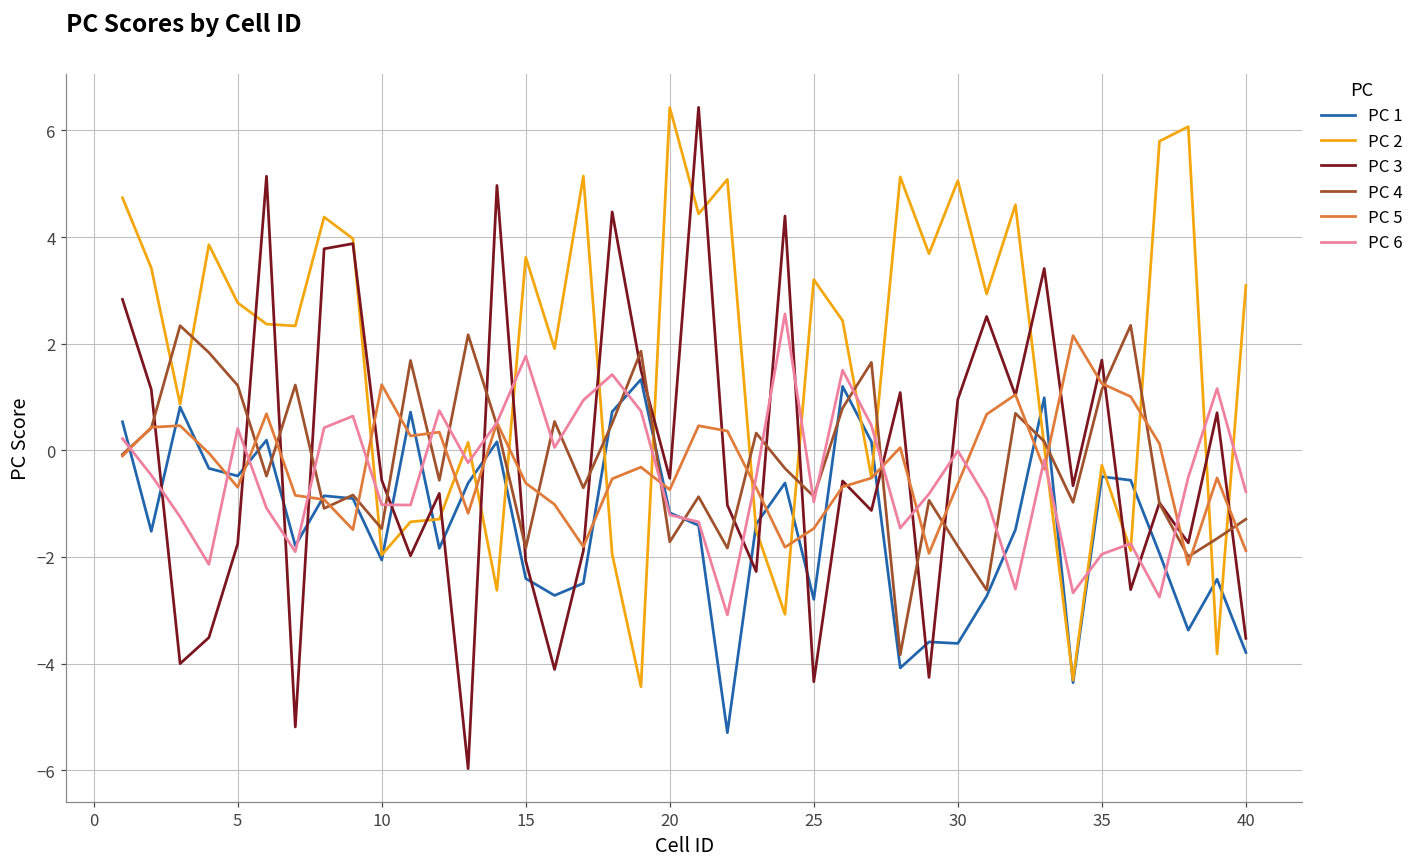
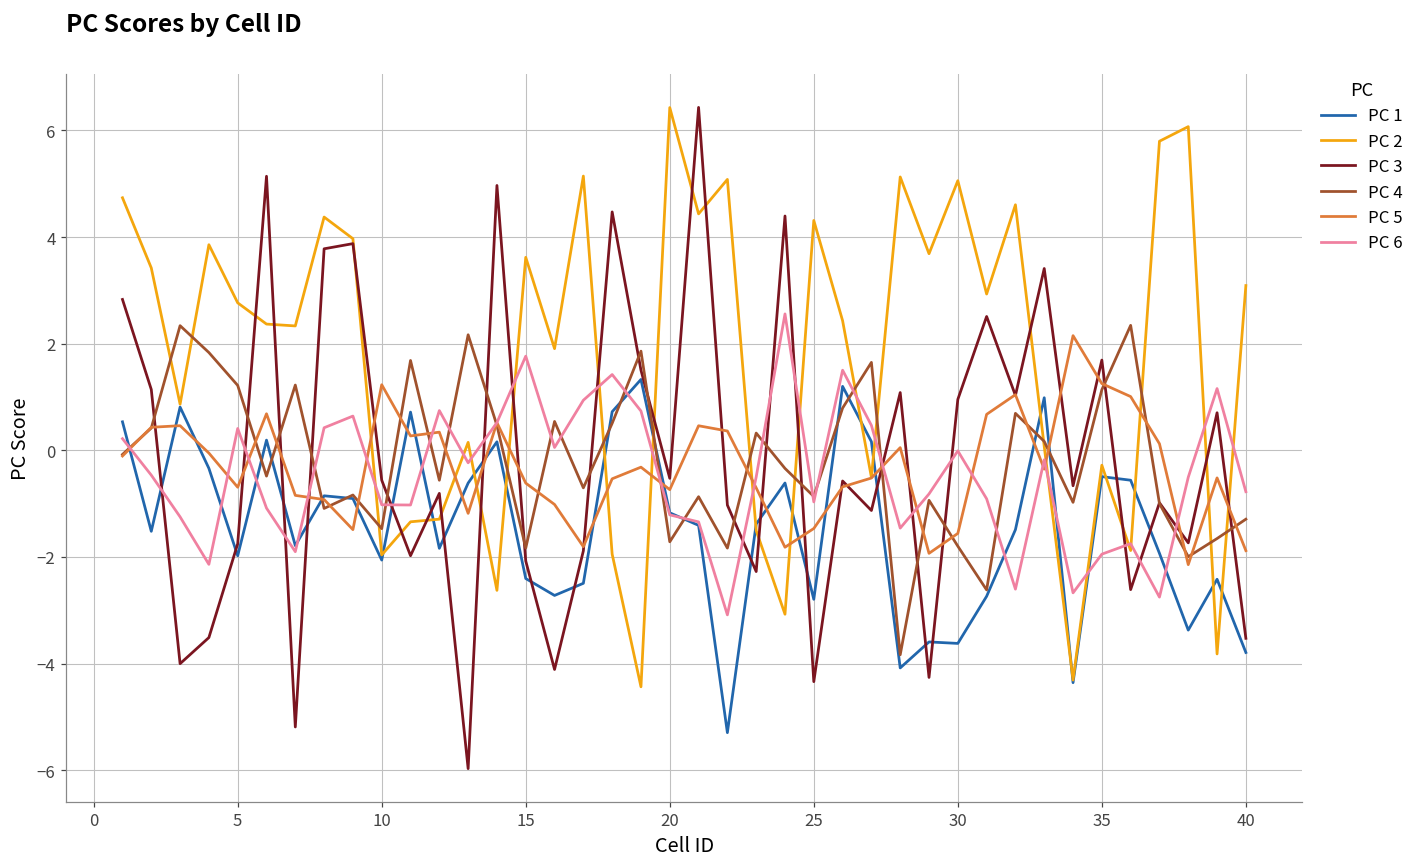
  {
    "PC 1": {
-     "5": -0.5,
+     "5": -2.0,
      "10": -2.1,
      "15": -2.4,
      "25": -2.8,
      "30": -3.6,
      "35": -0.5,
      "40": -3.8
    },
    "PC 2": {
      "5": 2.8,
      "10": -2.0,
      "15": 3.6,
      "20": 6.4,
-     "25": 3.2,
+     "25": 4.3,
      "30": 5.1,
      "35": -0.3,
      "40": 3.1
    },
    "PC 3": {
      "5": -1.8,
      "10": -0.6,
      "15": -2.1,
      "20": -0.5,
      "25": -4.3,
      "30": 1.0,
      "35": 1.7,
      "40": -3.5
    },
    "PC 4": {
      "5": 1.2,
      "10": -1.5,
      "15": -1.8,
      "20": -1.7,
      "25": -0.9,
      "30": -1.8,
      "35": 1.1,
      "40": -1.3
    },
    "PC 5": {
      "5": -0.7,
      "10": 1.2,
      "15": -0.6,
      "20": -0.7,
      "25": -1.5,
-     "30": -0.6,
+     "30": -1.6,
      "35": 1.3,
      "40": -1.9
    },
    "PC 6": {
      "5": 0.4,
      "10": -1.0,
      "15": 1.8,
      "25": -1.0,
      "30": 0.0,
      "35": -1.9,
      "40": -0.8
    }
  }
